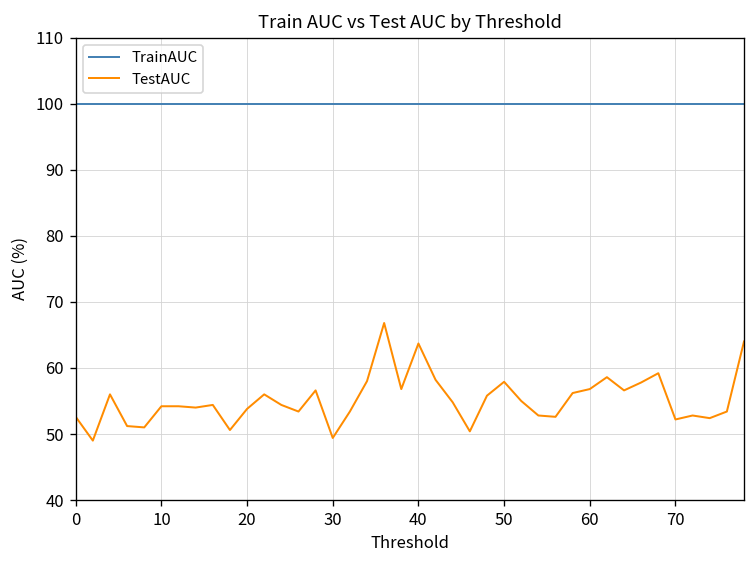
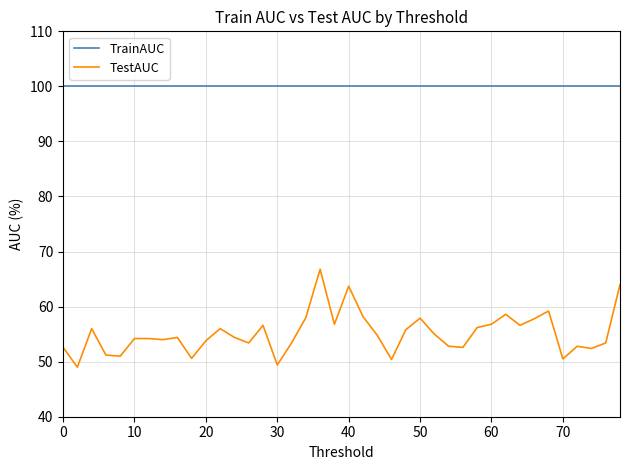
  {
    "TrainAUC": {
      "0": 100,
      "10": 100,
      "20": 100,
      "30": 100,
      "40": 100,
      "50": 100,
      "60": 100,
      "70": 100
    },
    "TestAUC": {
      "0": 53,
      "10": 54,
      "20": 54,
      "30": 49,
      "40": 64,
      "50": 58,
      "60": 57,
-     "70": 52
+     "70": 51
    }
  }
